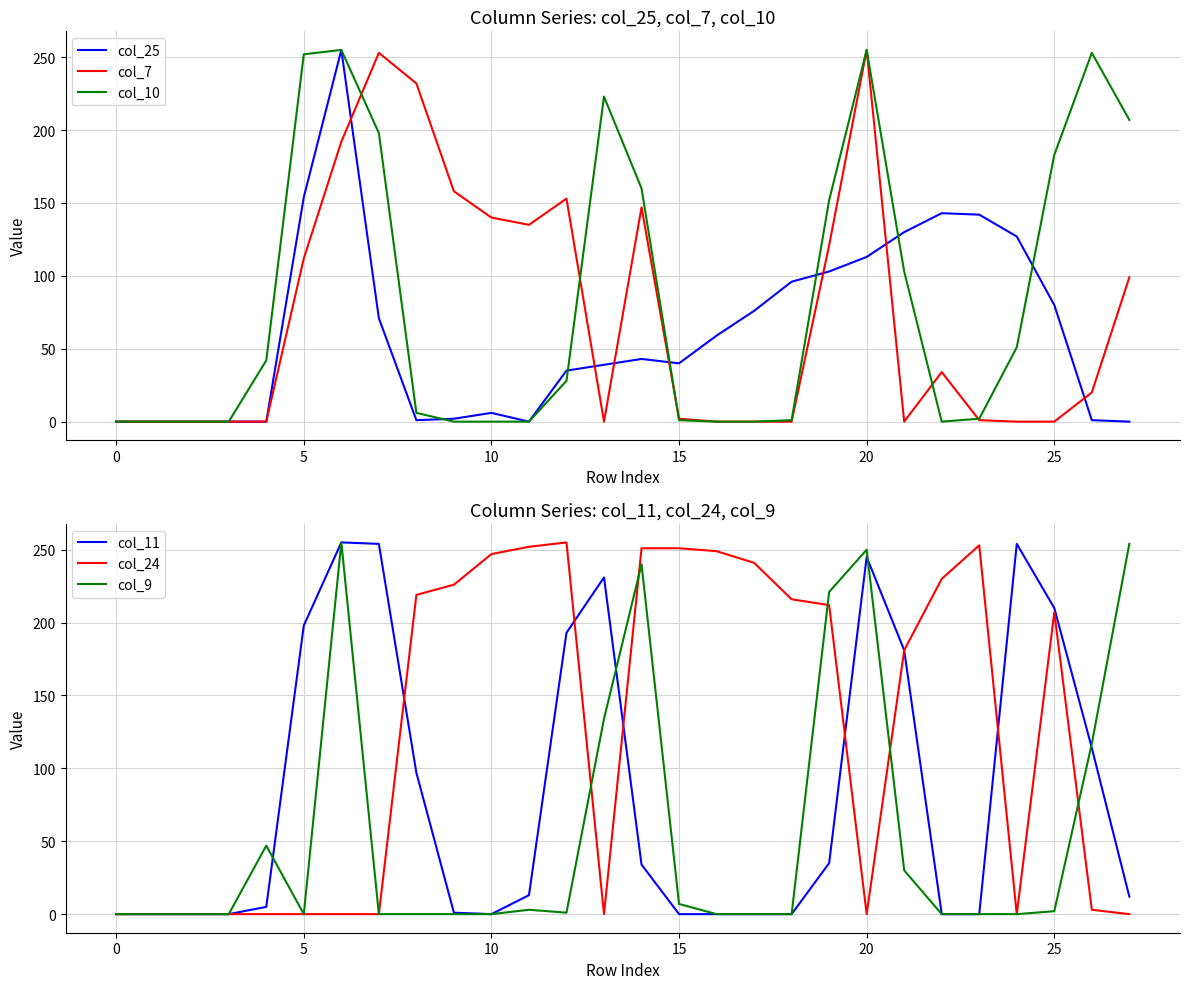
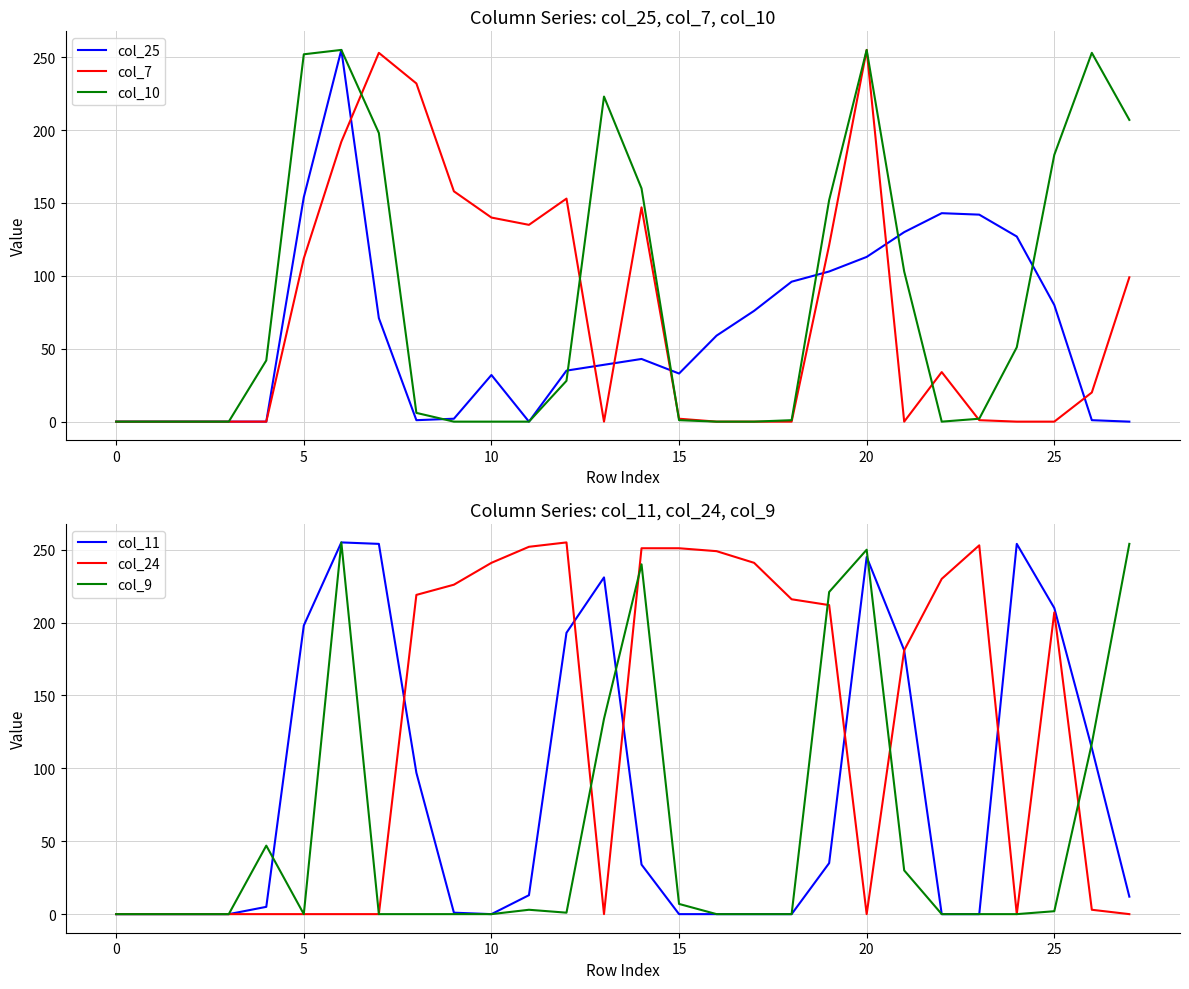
  {
    "Column Series: col_25, col_7, col_10": {
      "col_25": {
        "5": 154,
-       "10": 6,
-       "15": 40,
+       "10": 32,
+       "15": 33,
        "20": 113,
        "25": 80
      },
      "col_7": {
        "5": 112,
        "10": 140,
        "25": 0
      },
      "col_10": {
        "5": 252,
        "10": 0,
        "25": 183
      }
    },
    "Column Series: col_11, col_24, col_9": {
      "col_11": {
        "5": 198,
        "15": 0,
        "20": 245,
        "25": 210
      },
      "col_24": {
-       "10": 247,
+       "10": 241,
        "15": 251,
        "20": 0,
        "25": 207
      },
      "col_9": {
        "15": 7,
        "20": 250,
        "25": 2
      }
    }
  }
